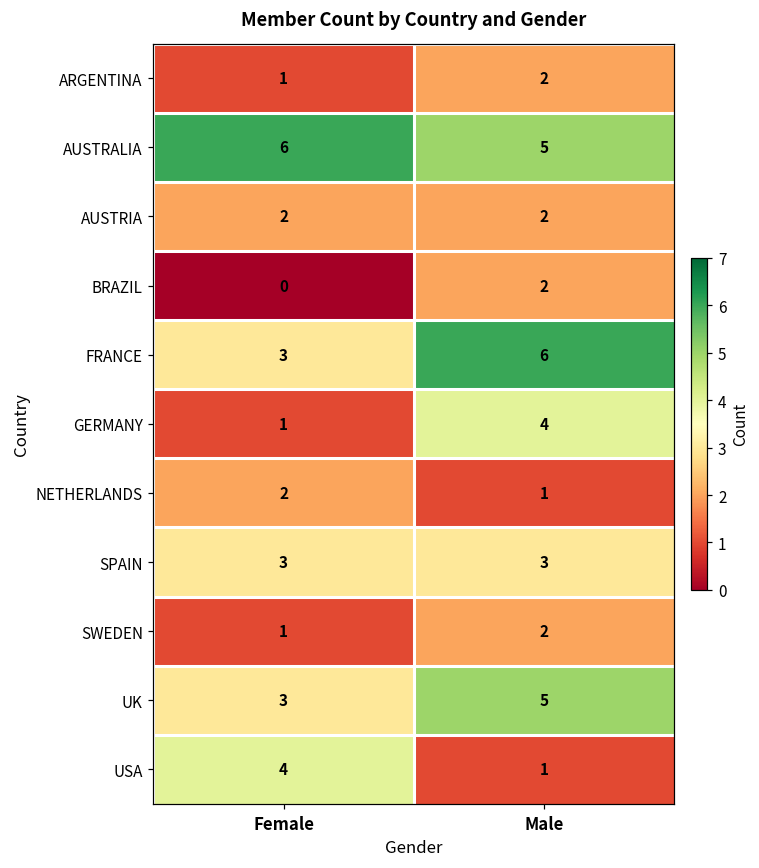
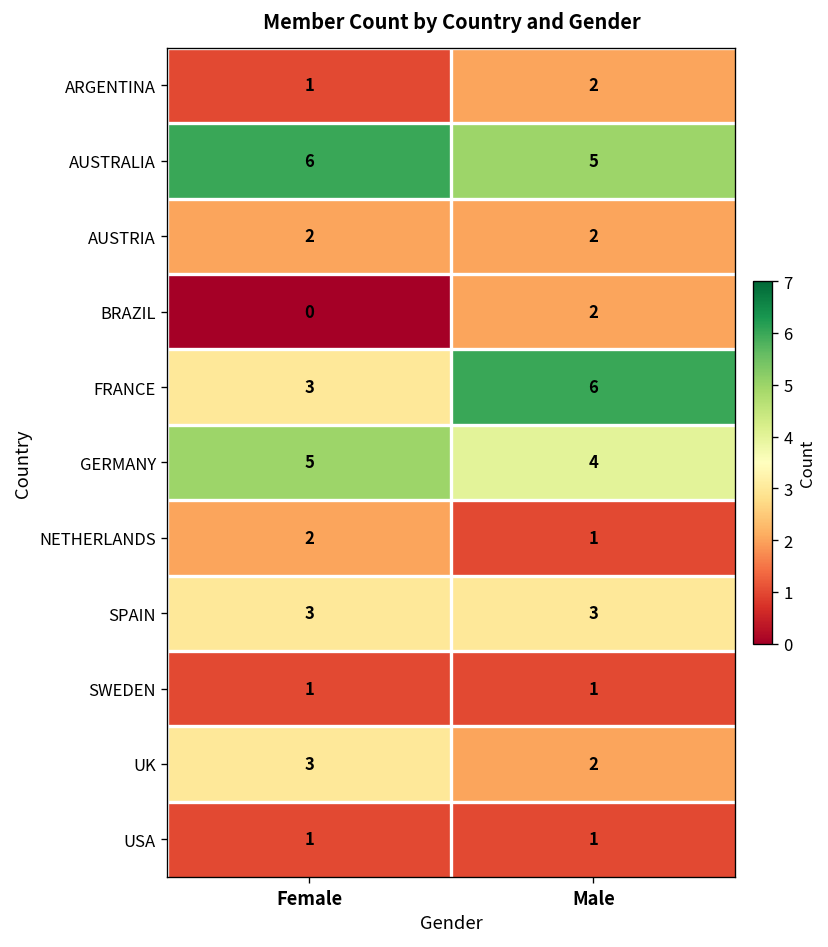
  {
    "ARGENTINA": {
      "Female": 1,
      "Male": 2
    },
    "AUSTRALIA": {
      "Female": 6,
      "Male": 5
    },
    "AUSTRIA": {
      "Female": 2,
      "Male": 2
    },
    "BRAZIL": {
      "Female": 0,
      "Male": 2
    },
    "FRANCE": {
      "Female": 3,
      "Male": 6
    },
    "GERMANY": {
-     "Female": 1,
+     "Female": 5,
      "Male": 4
    },
    "NETHERLANDS": {
      "Female": 2,
      "Male": 1
    },
    "SPAIN": {
      "Female": 3,
      "Male": 3
    },
    "SWEDEN": {
      "Female": 1,
-     "Male": 2
+     "Male": 1
    },
    "UK": {
      "Female": 3,
-     "Male": 5
+     "Male": 2
    },
    "USA": {
-     "Female": 4,
+     "Female": 1,
      "Male": 1
    }
  }
